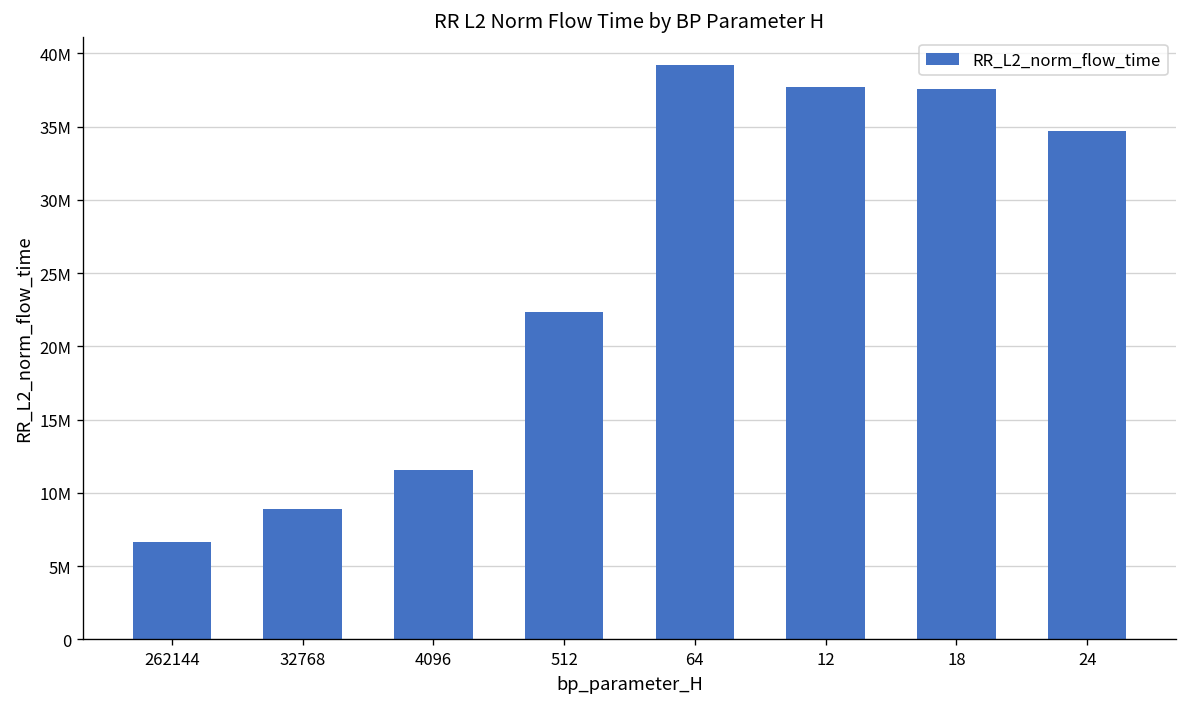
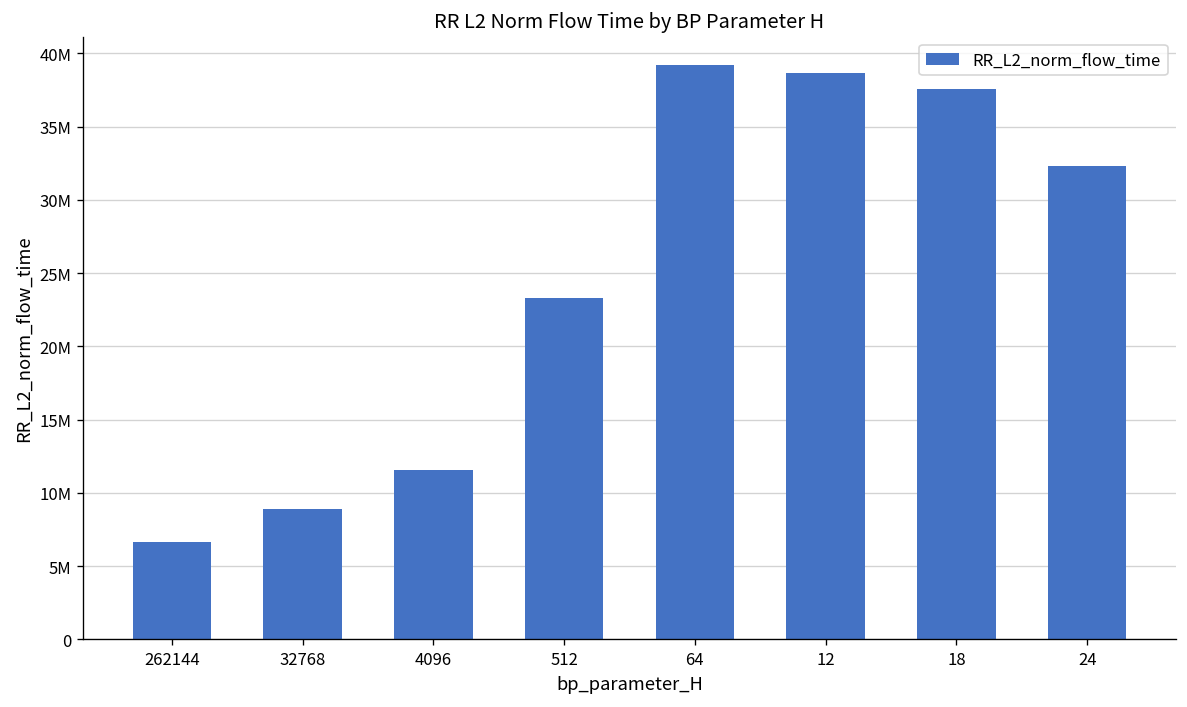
  {
    "262144": 6700000,
    "32768": 8900000,
    "4096": 11600000,
-   "512": 22300000,
+   "512": 23300000,
    "64": 39200000,
-   "12": 37700000,
+   "12": 38700000,
    "18": 37600000,
-   "24": 34700000
+   "24": 32300000
  }
